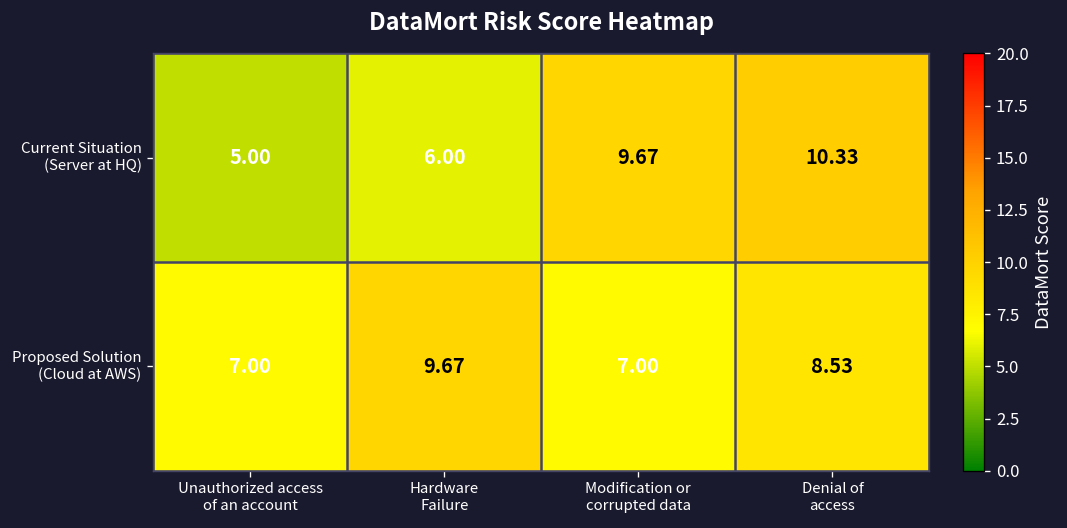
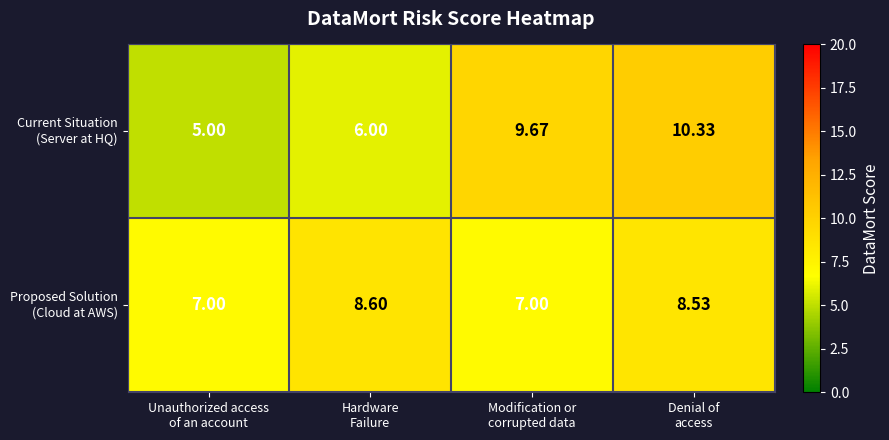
  {
    "Current Situation (Server at HQ)": {
      "Unauthorized access of an account": 5.00,
      "Hardware Failure": 6.00,
      "Modification or corrupted data": 9.67,
      "Denial of access": 10.33
    },
    "Proposed Solution (Cloud at AWS)": {
      "Unauthorized access of an account": 7.00,
-     "Hardware Failure": 9.67,
+     "Hardware Failure": 8.60,
      "Modification or corrupted data": 7.00,
      "Denial of access": 8.53
    }
  }
